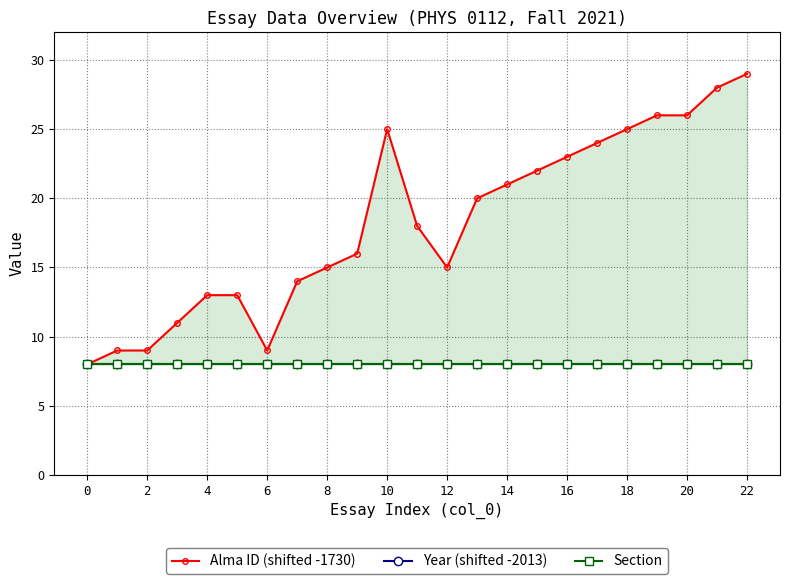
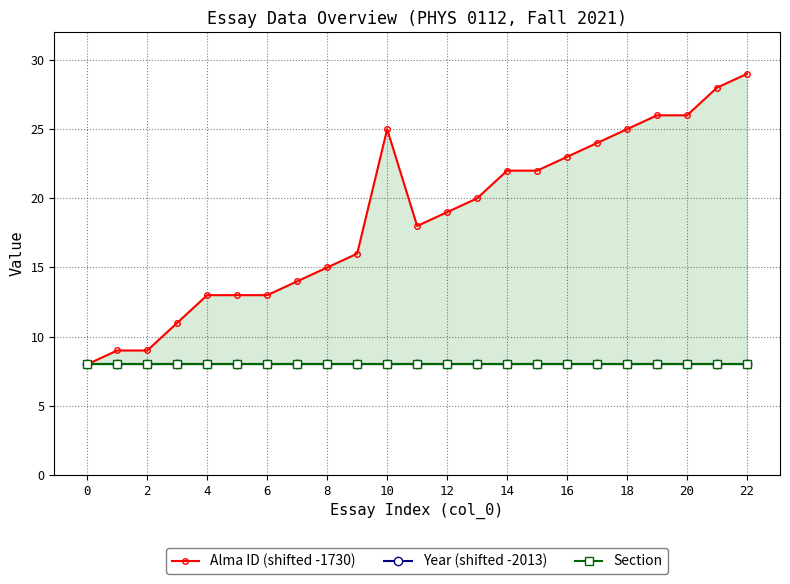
  {
    "Alma ID (shifted -1730)": {
      "2": 9.0,
      "4": 13.0,
-     "6": 9.0,
+     "6": 13.0,
      "8": 15.0,
      "10": 25.0,
-     "12": 15.0,
-     "14": 21.0,
+     "12": 19.0,
+     "14": 22.0,
      "16": 23.0,
      "18": 25.0,
      "20": 26.0,
      "22": 29.0
    },
    "Section": {
      "2": 8.0,
      "4": 8.0,
      "6": 8.0,
      "8": 8.0,
      "10": 8.0,
      "12": 8.0,
      "14": 8.0,
      "16": 8.0,
      "18": 8.0,
      "20": 8.0,
      "22": 8.0
    }
  }
